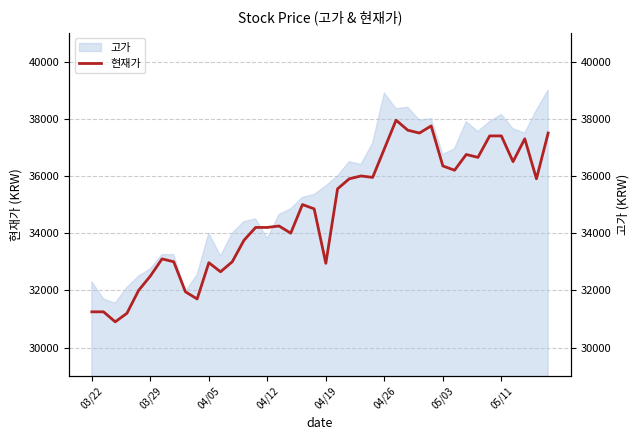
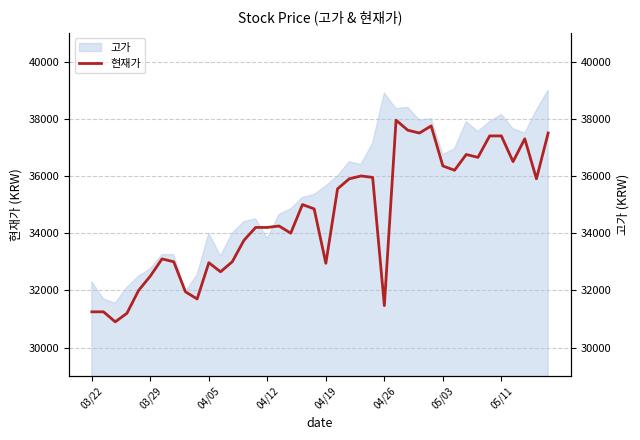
  {
    "고가": {
      "03/22": 32300,
      "03/29": 32800,
      "04/05": 34000,
      "04/12": 33800,
      "04/19": 35700,
      "04/26": 38900,
      "05/03": 36800,
      "05/11": 38200
    },
    "현재가": {
      "03/22": 31300,
      "03/29": 32500,
      "04/05": 33000,
      "04/12": 34200,
      "04/19": 32900,
-     "04/26": 37000,
+     "04/26": 31500,
      "05/03": 36400,
      "05/11": 37400
    }
  }
